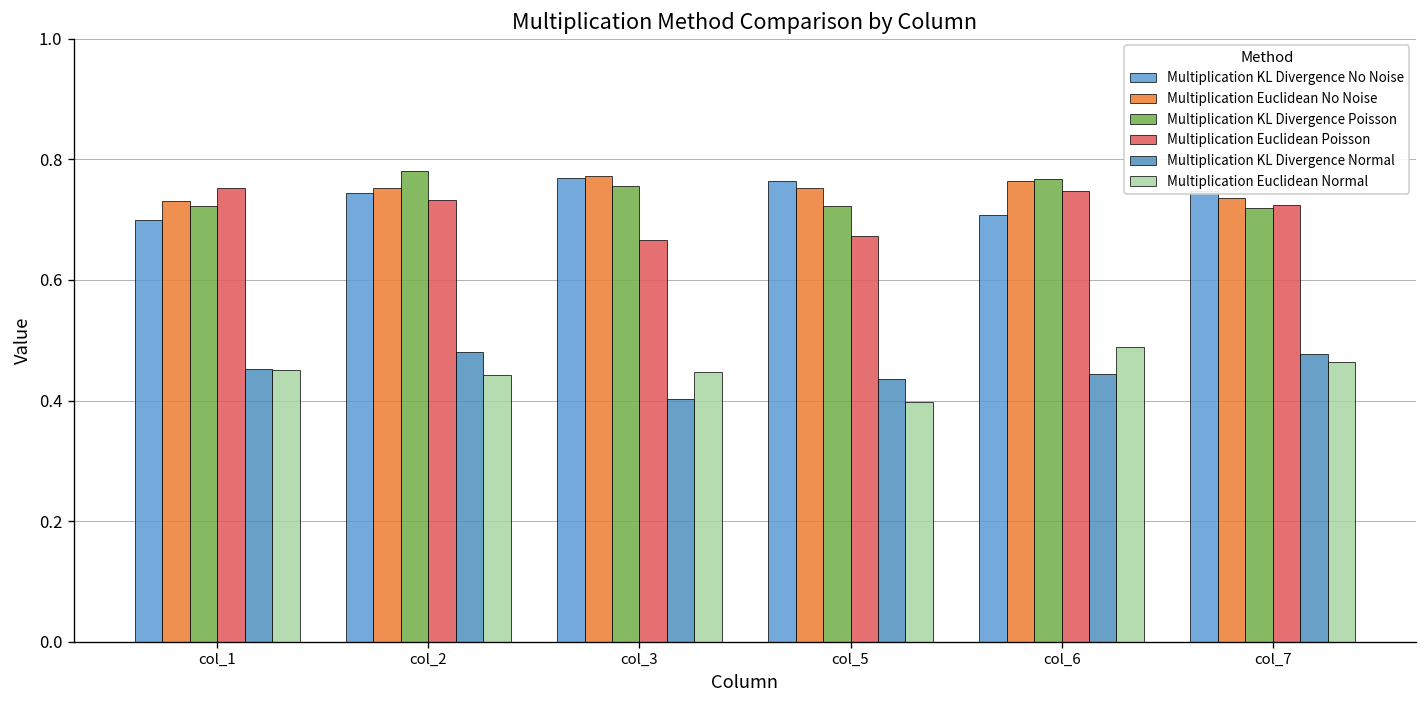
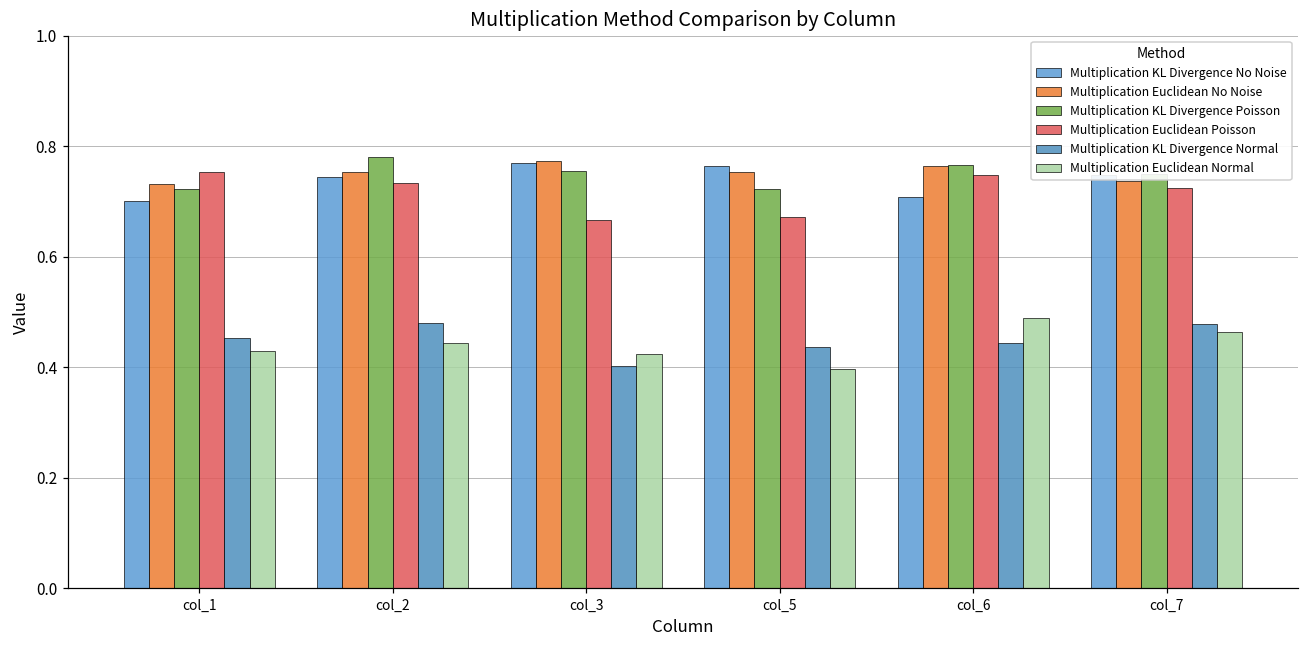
  {
    "Multiplication KL Divergence Poisson": {
      "col_1": 0.72,
      "col_2": 0.78,
      "col_3": 0.76,
      "col_5": 0.72,
      "col_6": 0.77,
-     "col_7": 0.72
+     "col_7": 0.75
    },
    "Multiplication Euclidean Normal": {
-     "col_1": 0.45,
+     "col_1": 0.43,
      "col_2": 0.44,
-     "col_3": 0.45,
+     "col_3": 0.42,
      "col_5": 0.40,
      "col_6": 0.49,
      "col_7": 0.46
    }
  }
